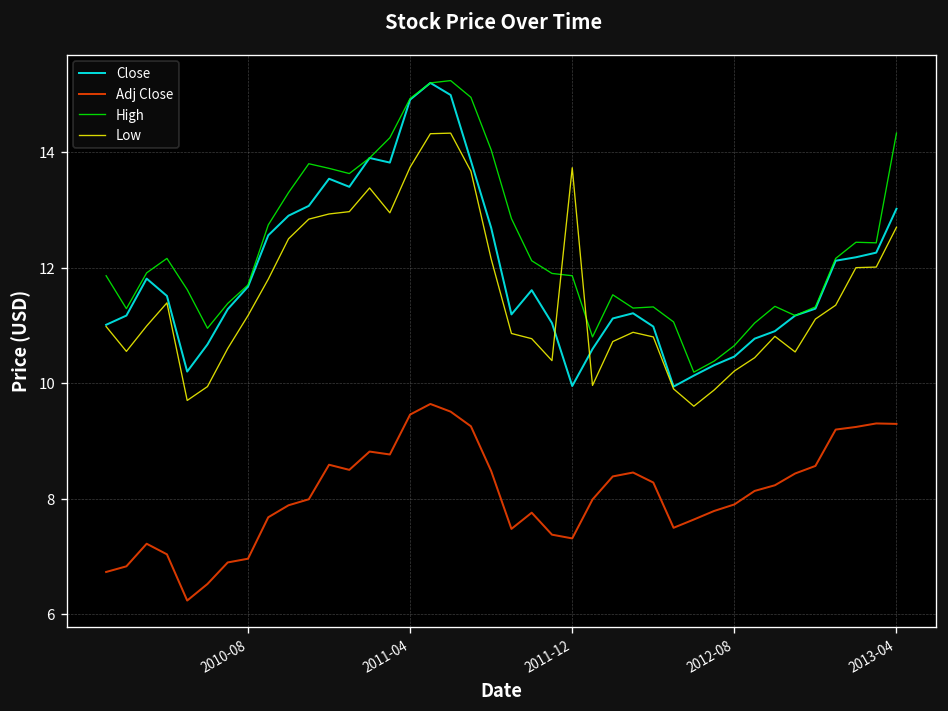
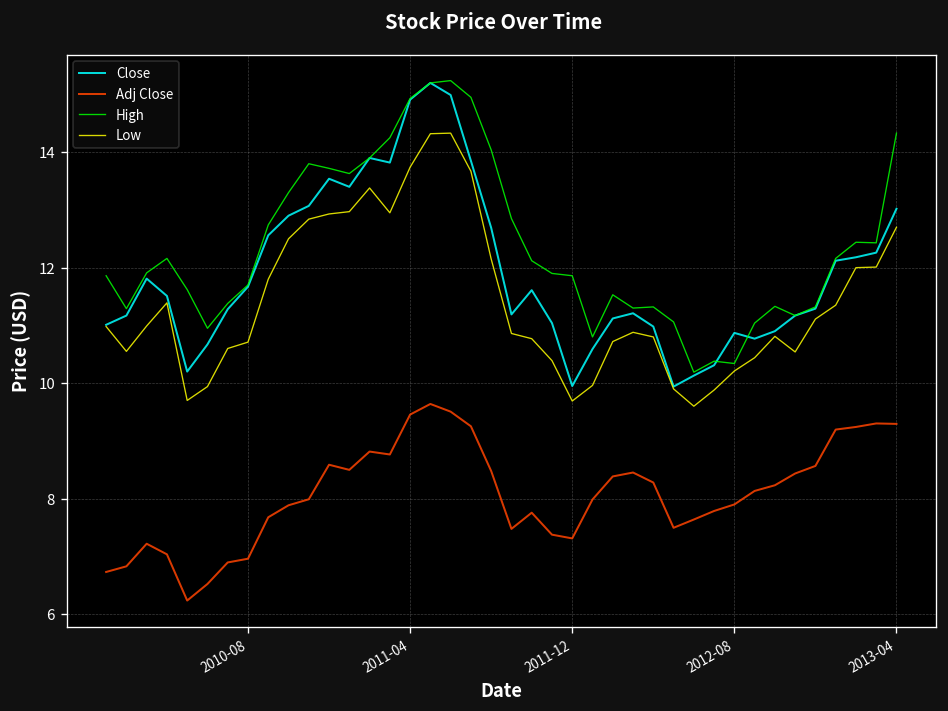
  {
    "Close": {
      "2011-12": 10.0,
-     "2012-08": 10.5,
+     "2012-08": 10.9,
      "2013-04": 13.0
    },
    "Adj Close": {
      "2010-08": 7.0,
      "2011-04": 9.5,
      "2011-12": 7.3,
      "2012-08": 7.9,
      "2013-04": 9.3
    },
    "High": {
      "2011-12": 11.9,
-     "2012-08": 10.7,
+     "2012-08": 10.3,
      "2013-04": 14.3
    },
    "Low": {
-     "2010-08": 11.2,
+     "2010-08": 10.7,
      "2011-04": 13.7,
-     "2011-12": 13.7,
+     "2011-12": 9.7,
      "2012-08": 10.2,
      "2013-04": 12.7
    }
  }
